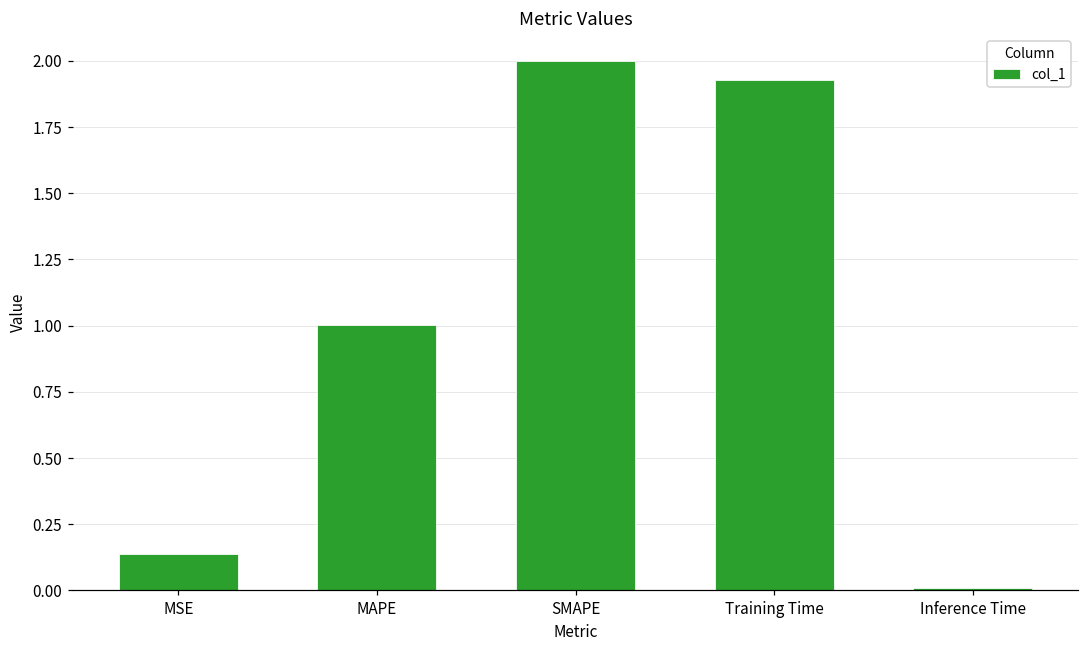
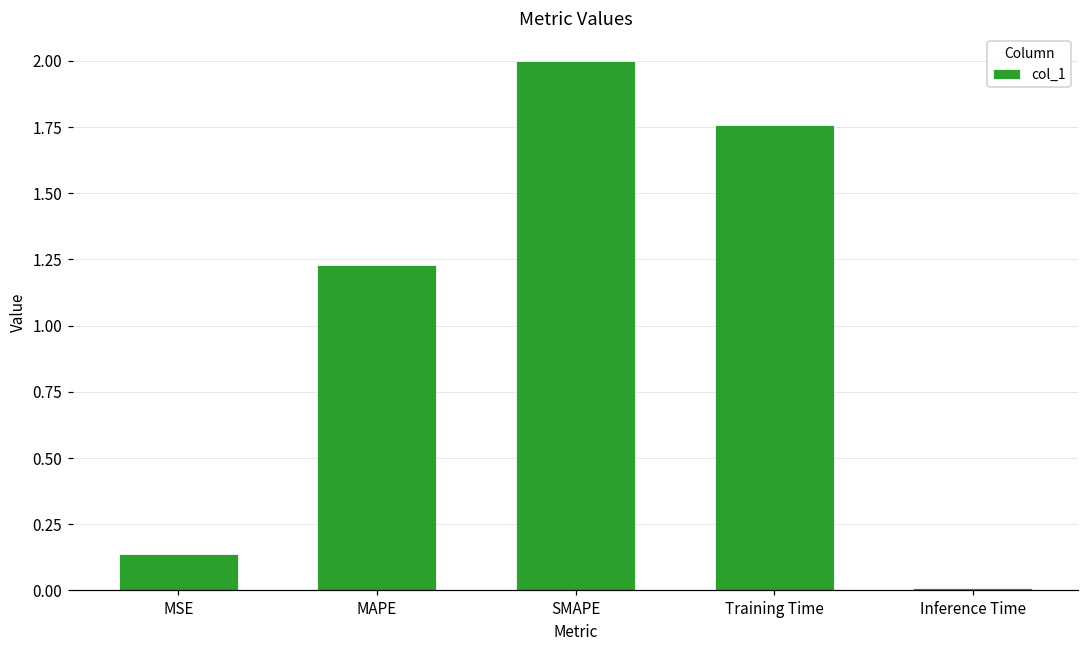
  {
    "MSE": 0.14,
-   "MAPE": 1.00,
+   "MAPE": 1.23,
    "SMAPE": 2.00,
-   "Training Time": 1.93
+   "Training Time": 1.76
  }
